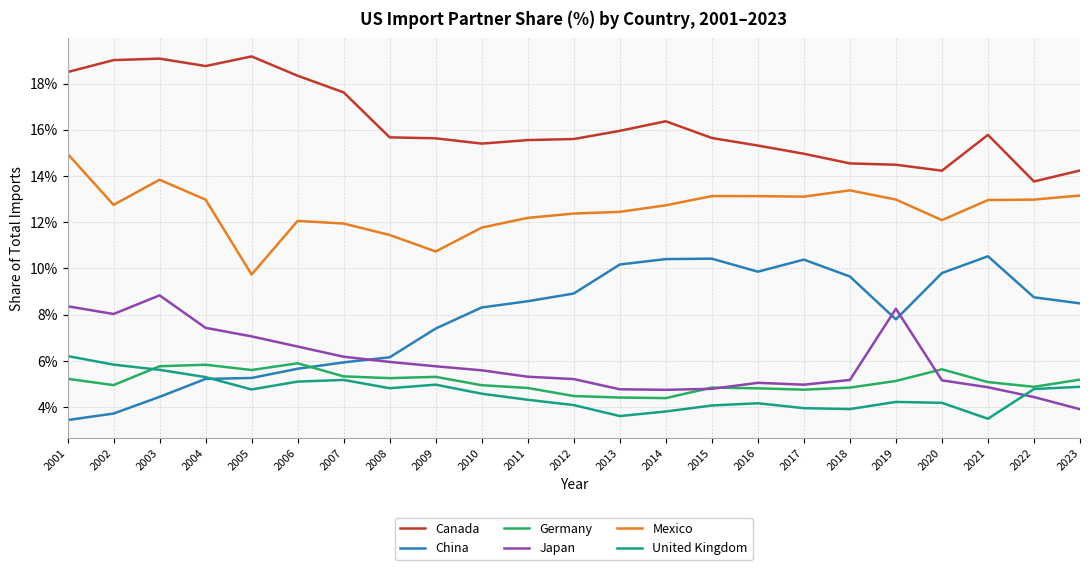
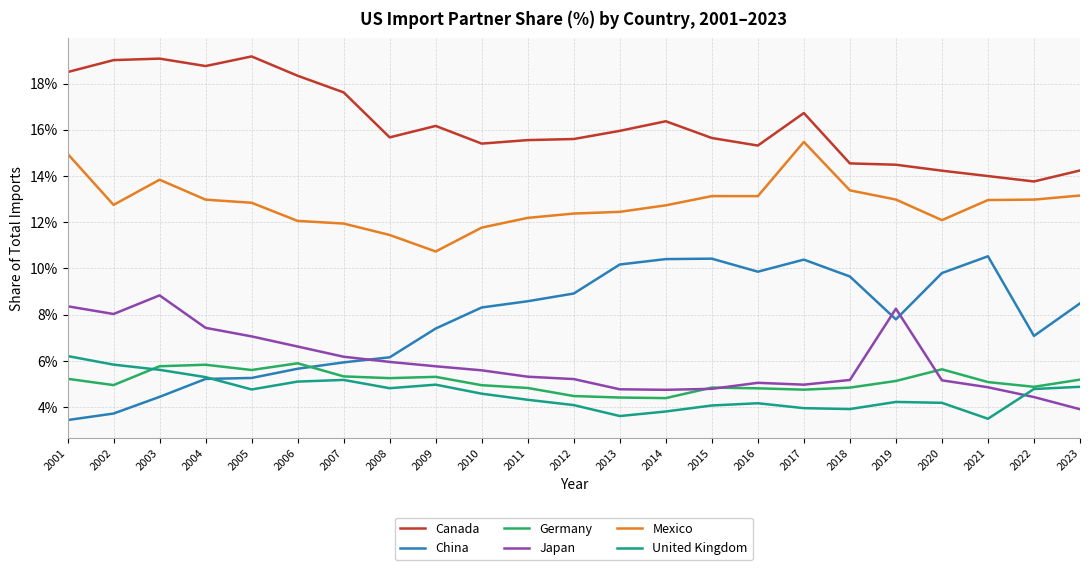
  {
    "Canada": {
      "2001": "18.5%",
      "2002": "19.0%",
      "2003": "19.1%",
      "2004": "18.8%",
      "2005": "19.2%",
      "2006": "18.3%",
      "2007": "17.6%",
      "2008": "15.7%",
-     "2009": "15.6%",
+     "2009": "16.2%",
      "2010": "15.4%",
      "2011": "15.6%",
      "2012": "15.6%",
      "2013": "16.0%",
      "2014": "16.4%",
      "2015": "15.6%",
      "2016": "15.3%",
-     "2017": "15.0%",
+     "2017": "16.7%",
      "2018": "14.5%",
      "2019": "14.5%",
      "2020": "14.2%",
-     "2021": "15.8%",
+     "2021": "14.0%",
      "2022": "13.8%",
      "2023": "14.2%"
    },
    "China": {
      "2001": "3.4%",
      "2002": "3.7%",
      "2003": "4.4%",
      "2005": "5.3%",
      "2006": "5.7%",
      "2007": "5.9%",
      "2008": "6.2%",
      "2009": "7.4%",
      "2010": "8.3%",
      "2011": "8.6%",
      "2012": "8.9%",
      "2013": "10.2%",
      "2014": "10.4%",
      "2015": "10.4%",
      "2016": "9.9%",
      "2017": "10.4%",
      "2018": "9.7%",
      "2019": "7.8%",
      "2020": "9.8%",
      "2021": "10.5%",
-     "2022": "8.8%",
+     "2022": "7.1%",
      "2023": "8.5%"
    },
    "Japan": {
      "2001": "8.4%",
      "2002": "8.0%",
      "2003": "8.8%",
      "2004": "7.4%",
      "2005": "7.1%",
      "2006": "6.6%",
      "2007": "6.2%",
      "2008": "6.0%",
      "2009": "5.8%",
      "2010": "5.6%",
      "2011": "5.3%",
      "2012": "5.2%",
      "2013": "4.8%",
      "2014": "4.7%",
      "2016": "5.1%",
      "2017": "5.0%",
      "2018": "5.2%",
      "2019": "8.3%",
      "2020": "5.2%",
      "2021": "4.9%",
      "2022": "4.4%",
      "2023": "3.9%"
    },
    "Mexico": {
      "2001": "15.0%",
      "2002": "12.8%",
      "2003": "13.8%",
      "2004": "13.0%",
-     "2005": "9.7%",
+     "2005": "12.8%",
      "2006": "12.1%",
      "2007": "11.9%",
      "2008": "11.4%",
      "2009": "10.7%",
      "2010": "11.8%",
      "2011": "12.2%",
      "2012": "12.4%",
      "2013": "12.4%",
      "2014": "12.7%",
      "2015": "13.1%",
      "2016": "13.1%",
-     "2017": "13.1%",
+     "2017": "15.5%",
      "2018": "13.4%",
      "2019": "13.0%",
      "2020": "12.1%",
      "2021": "13.0%",
      "2022": "13.0%",
      "2023": "13.2%"
    }
  }
